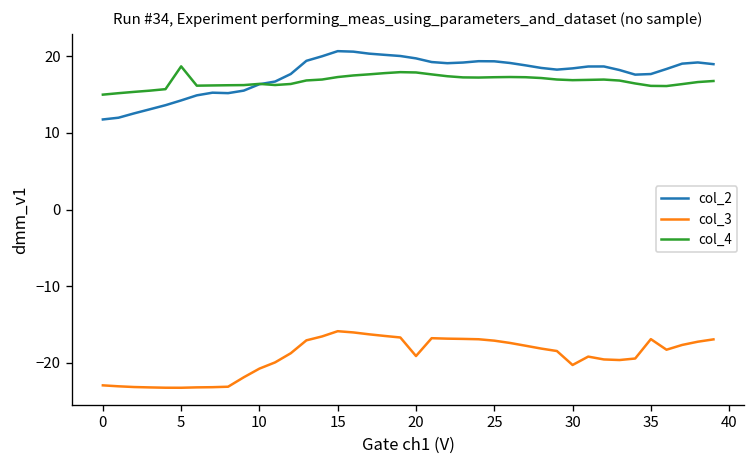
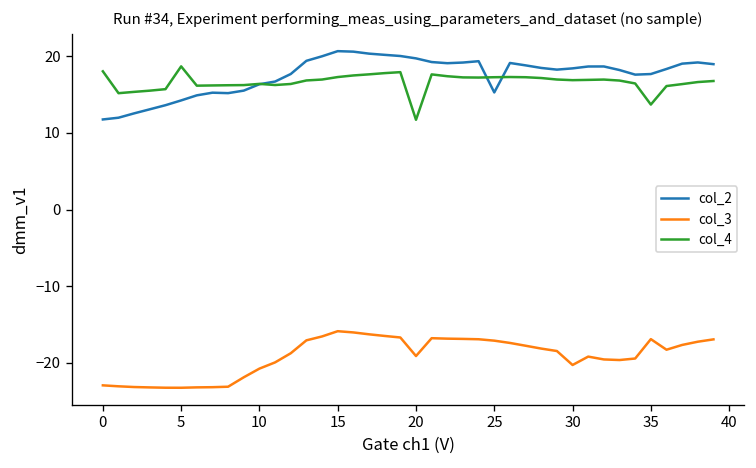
  {
    "col_2": {
      "0": 12,
      "5": 14,
      "15": 21,
      "20": 20,
-     "25": 19,
+     "25": 15,
      "30": 18,
      "35": 18
    },
    "col_3": {
      "0": -23,
      "5": -23,
      "10": -21,
      "15": -16,
      "20": -19,
      "25": -17,
      "30": -20,
      "35": -17
    },
    "col_4": {
-     "0": 15,
+     "0": 18,
      "5": 19,
      "15": 17,
-     "20": 18,
+     "20": 12,
      "25": 17,
      "30": 17,
-     "35": 16
+     "35": 14
    }
  }
